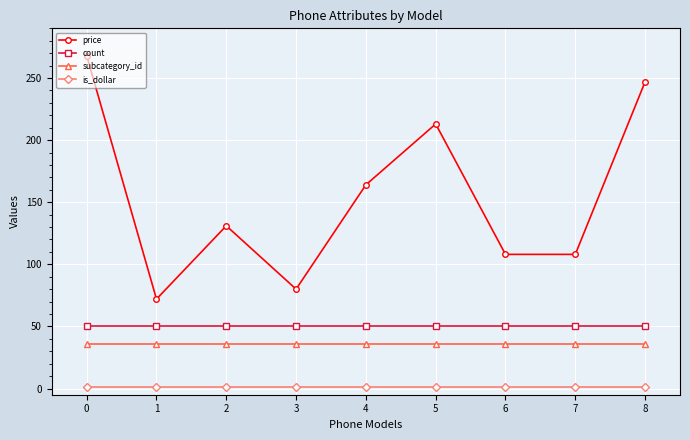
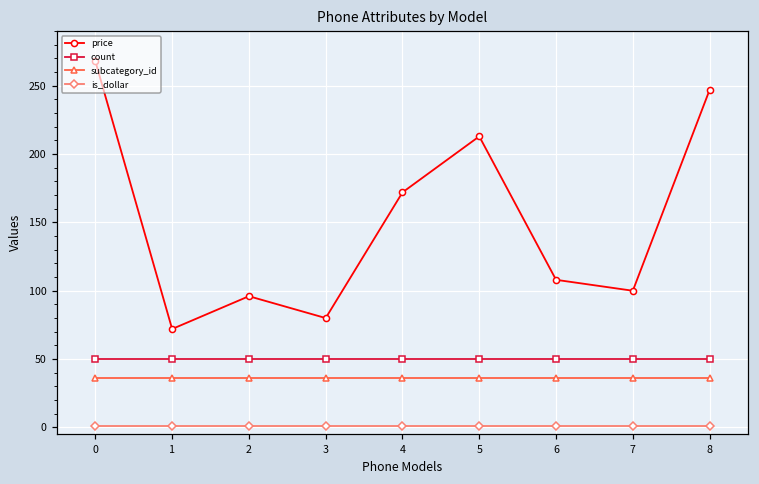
  {
    "price": {
      "1": 72,
-     "2": 131,
+     "2": 96,
      "3": 80,
-     "4": 164,
+     "4": 172,
      "5": 213,
      "6": 108,
-     "7": 108,
+     "7": 100,
      "8": 247
    },
    "count": {
      "0": 50,
      "1": 50,
      "2": 50,
      "3": 50,
      "4": 50,
      "5": 50,
      "6": 50,
      "7": 50,
      "8": 50
    }
  }
